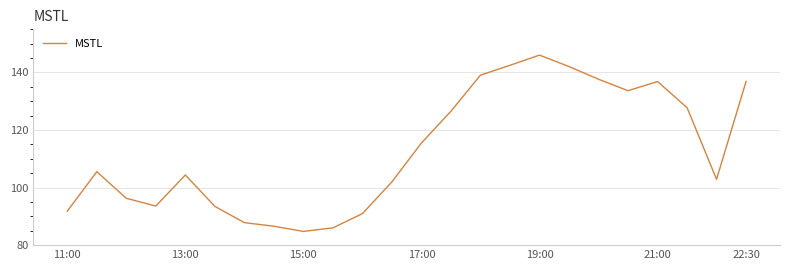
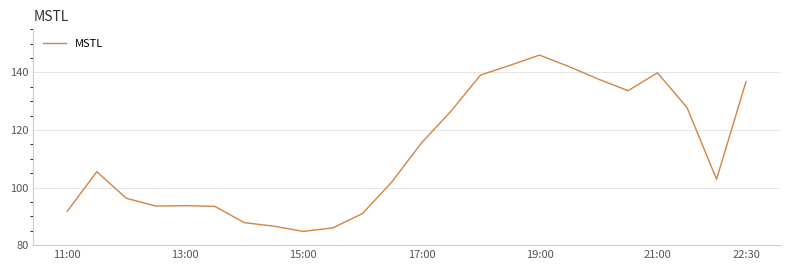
  {
    "11:00": 92,
-   "13:00": 104,
+   "13:00": 94,
    "15:00": 85,
    "17:00": 115,
    "19:00": 146,
-   "21:00": 137,
+   "21:00": 140,
    "22:30": 137
  }
